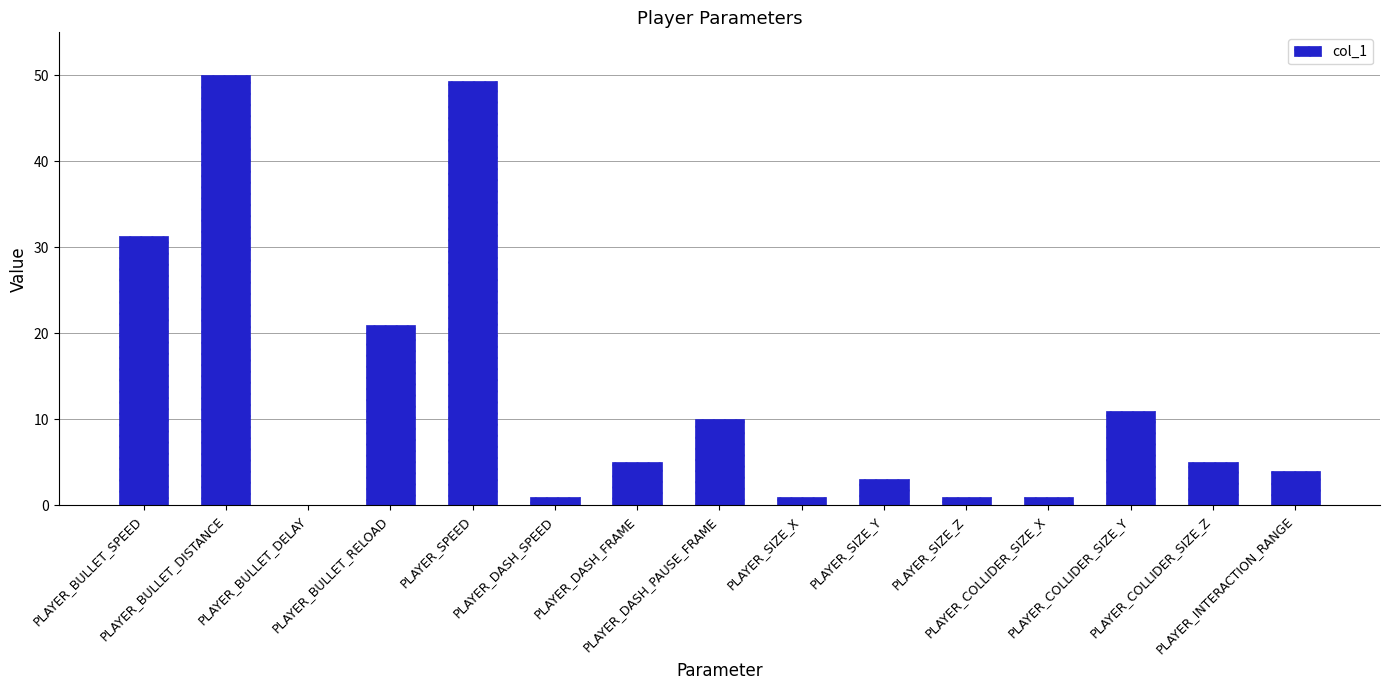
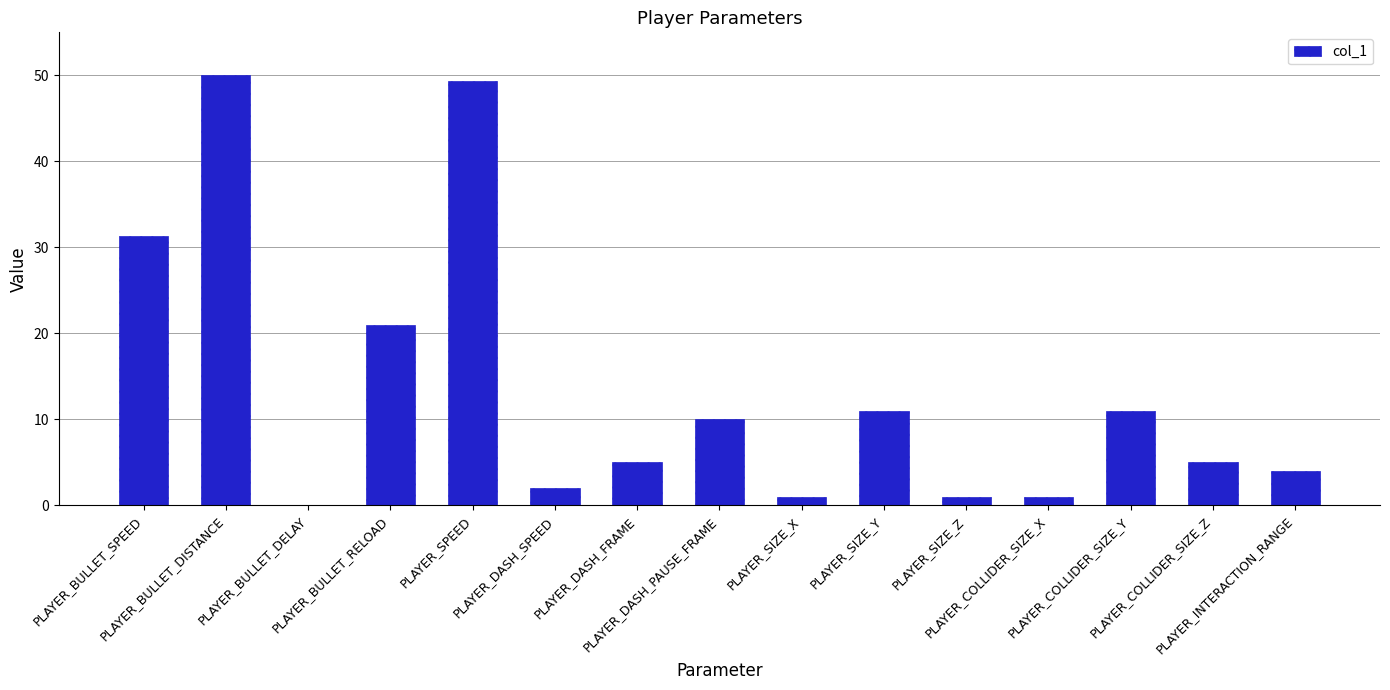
  {
    "PLAYER_BULLET_SPEED": 31,
    "PLAYER_BULLET_DISTANCE": 50,
    "PLAYER_BULLET_DELAY": 0,
    "PLAYER_BULLET_RELOAD": 21,
    "PLAYER_SPEED": 49,
-   "PLAYER_DASH_SPEED": 1,
+   "PLAYER_DASH_SPEED": 2,
    "PLAYER_DASH_FRAME": 5,
    "PLAYER_DASH_PAUSE_FRAME": 10,
    "PLAYER_SIZE_X": 1,
-   "PLAYER_SIZE_Y": 3,
+   "PLAYER_SIZE_Y": 11,
    "PLAYER_SIZE_Z": 1,
    "PLAYER_COLLIDER_SIZE_X": 1,
    "PLAYER_COLLIDER_SIZE_Y": 11,
    "PLAYER_COLLIDER_SIZE_Z": 5,
    "PLAYER_INTERACTION_RANGE": 4
  }
